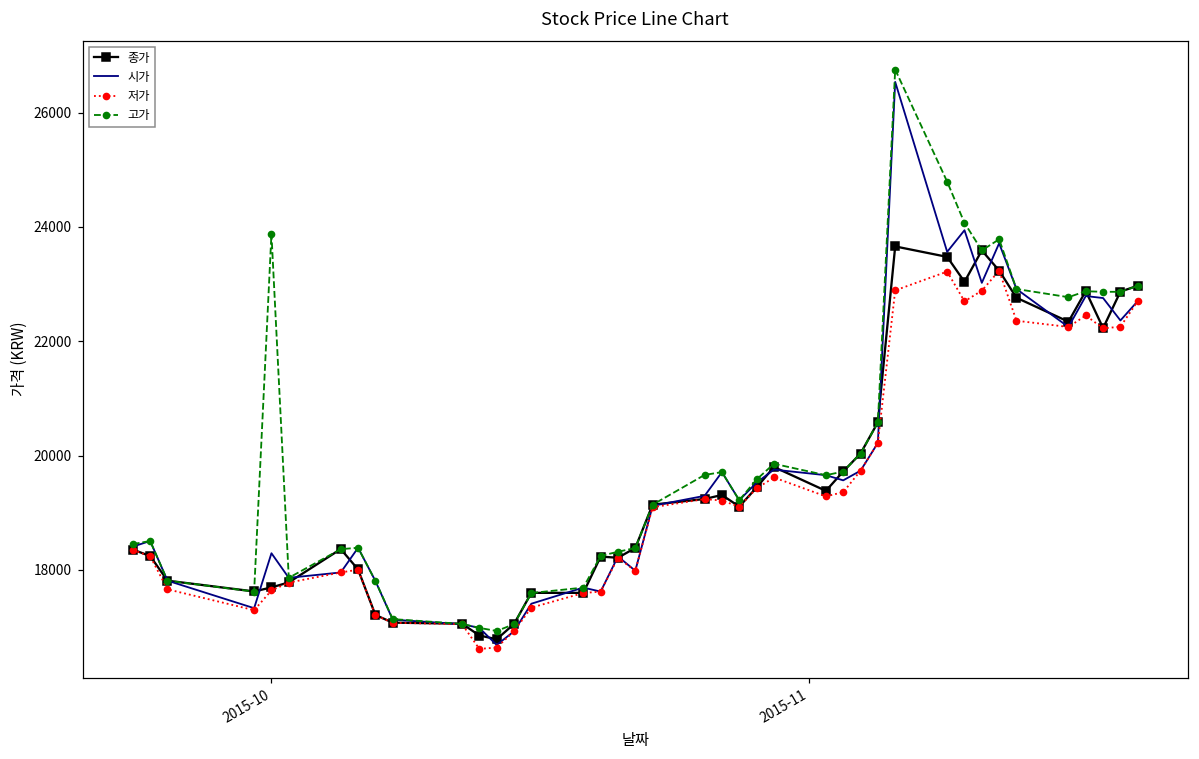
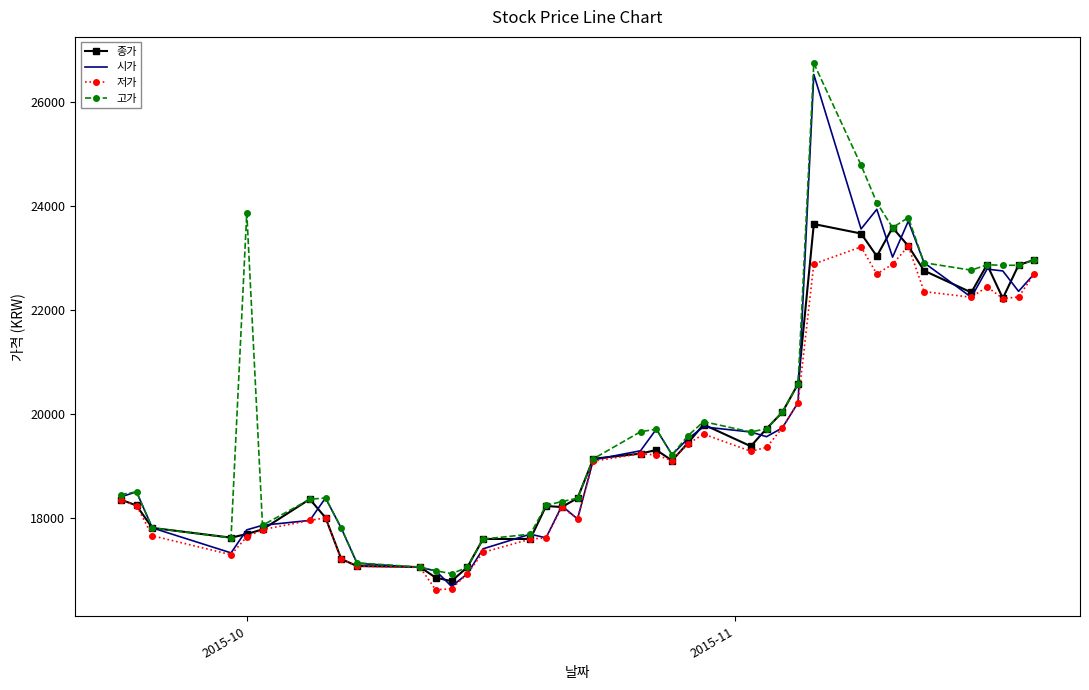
  {
    "종가": {
      "2015-10": 17700
    },
    "시가": {
-     "2015-10": 18300
+     "2015-10": 17800
    },
    "저가": {
      "2015-10": 17600
    },
    "고가": {
      "2015-10": 23900
    }
  }
